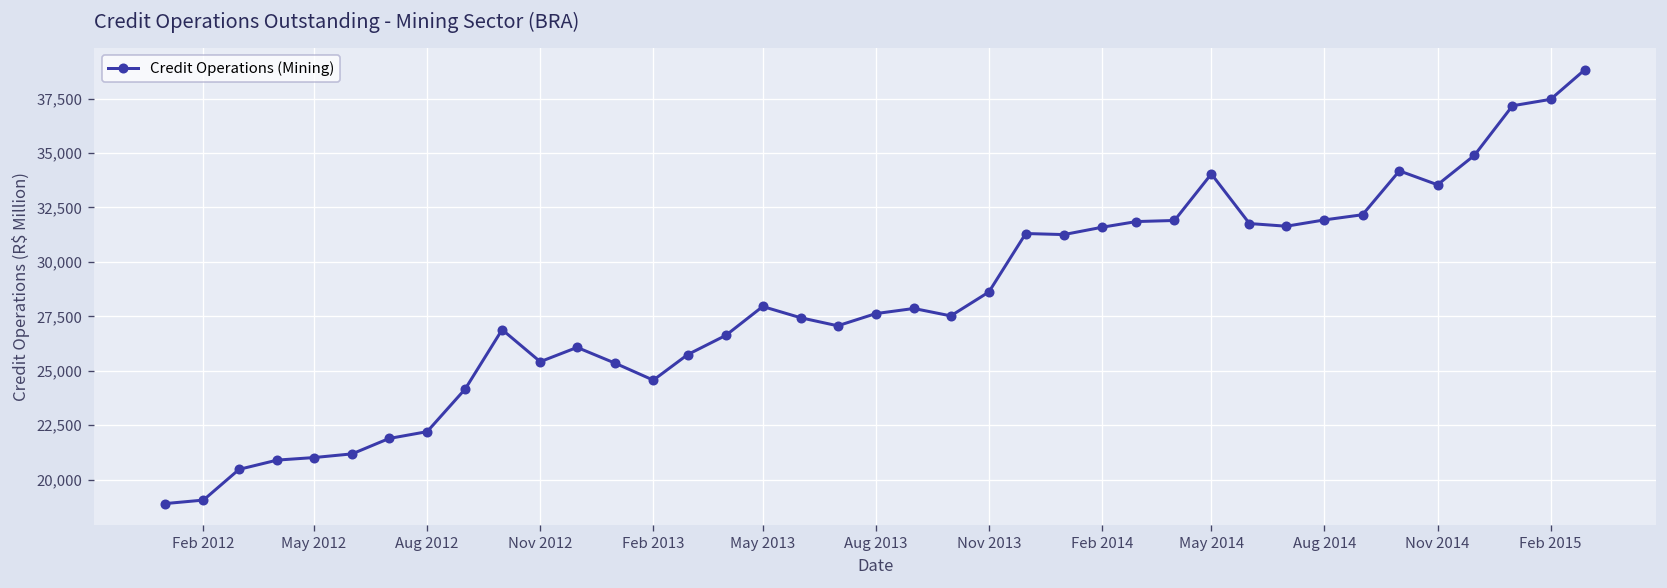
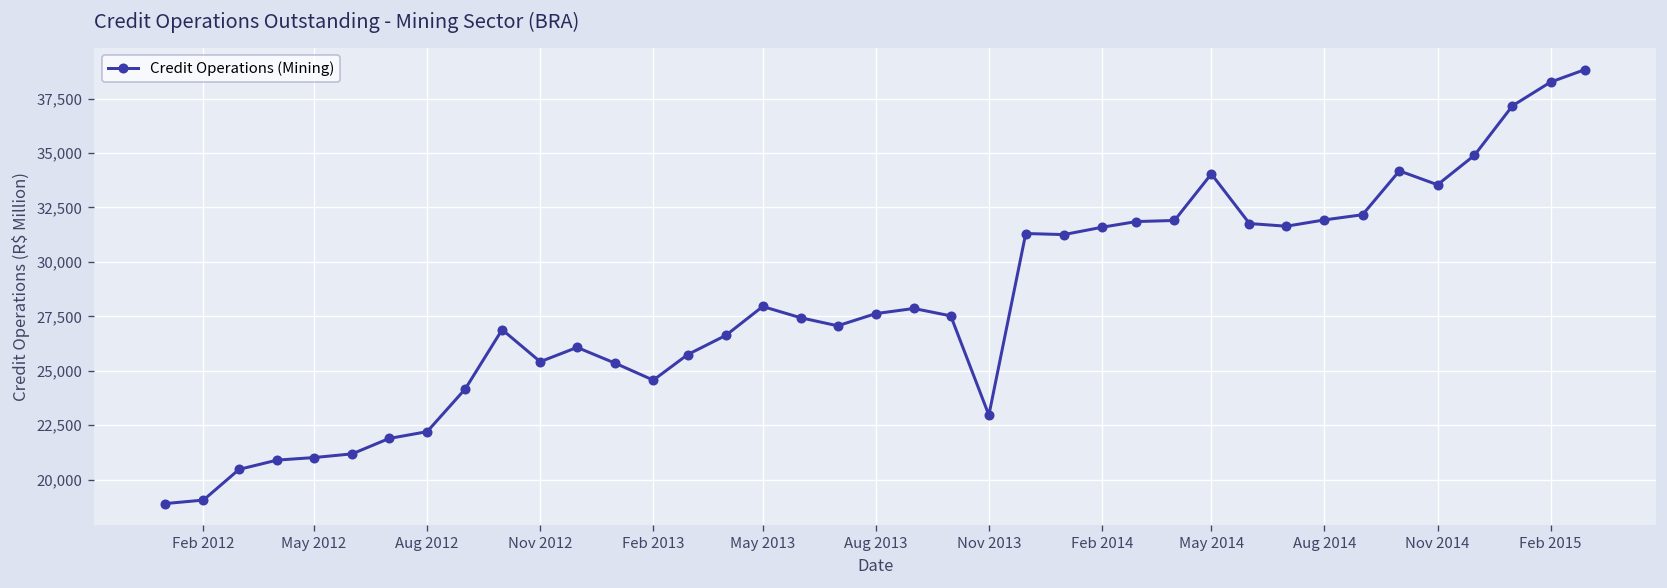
  {
    "Feb 2012": "19,100",
    "May 2012": "21,000",
    "Aug 2012": "22,200",
    "Nov 2012": "25,400",
    "Feb 2013": "24,600",
    "May 2013": "28,000",
    "Aug 2013": "27,600",
-   "Nov 2013": "28,600",
+   "Nov 2013": "23,000",
    "Feb 2014": "31,600",
    "May 2014": "34,000",
    "Aug 2014": "31,900",
    "Nov 2014": "33,500",
-   "Feb 2015": "37,500"
+   "Feb 2015": "38,300"
  }
